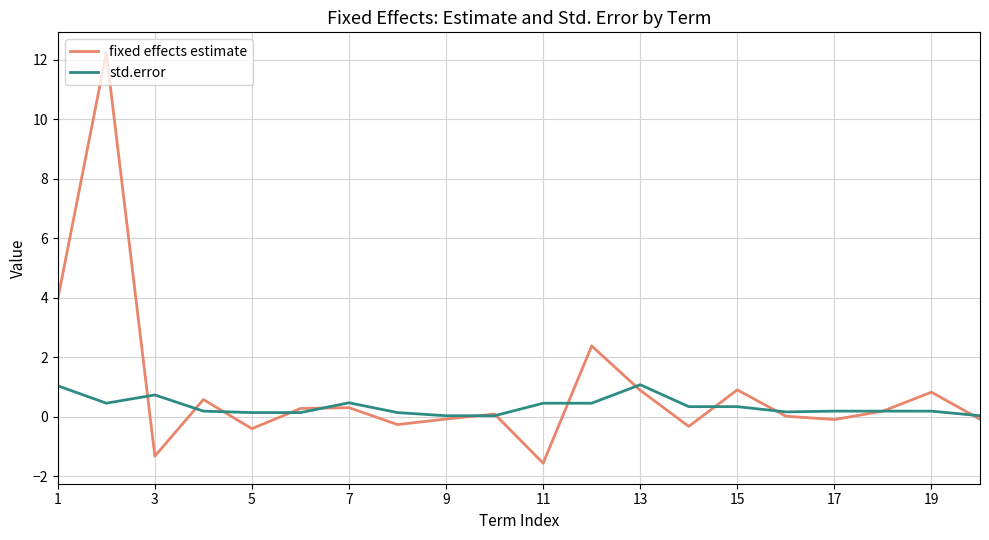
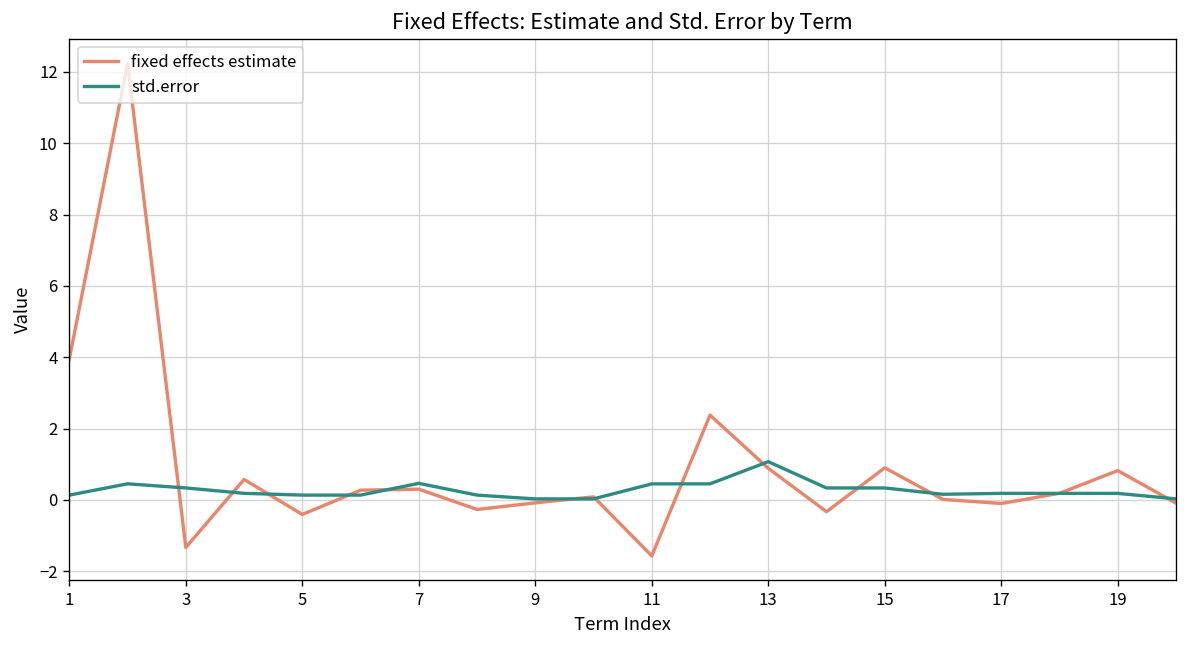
  {
    "fixed effects estimate": {
      "1": 3.9,
      "3": -1.3,
      "5": -0.4,
      "7": 0.3,
      "9": -0.1,
      "11": -1.6,
      "13": 0.9,
      "15": 0.9,
      "17": -0.1,
      "19": 0.8
    },
    "std.error": {
-     "1": 1.0,
-     "3": 0.7,
+     "1": 0.1,
+     "3": 0.3,
      "5": 0.1,
      "7": 0.5,
      "9": 0.0,
      "11": 0.5,
      "13": 1.1,
      "15": 0.3,
      "17": 0.2,
      "19": 0.2
    }
  }
